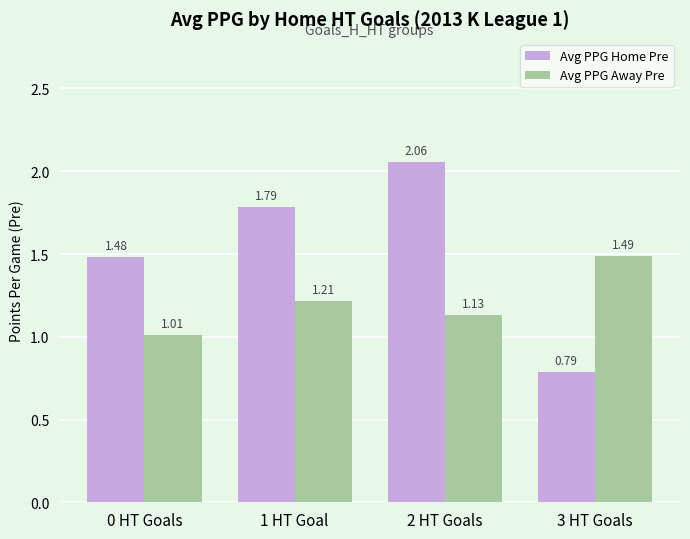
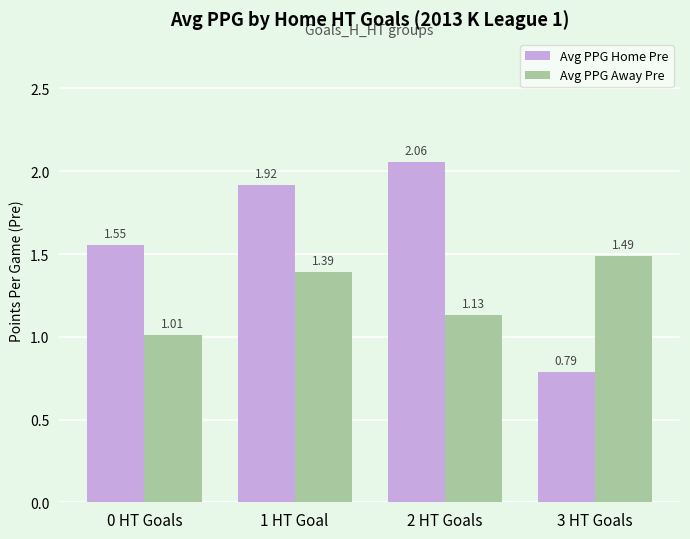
  {
    "Avg PPG Home Pre": {
-     "0 HT Goals": 1.48,
-     "1 HT Goal": 1.79,
+     "0 HT Goals": 1.55,
+     "1 HT Goal": 1.92,
      "2 HT Goals": 2.06,
      "3 HT Goals": 0.79
    },
    "Avg PPG Away Pre": {
      "0 HT Goals": 1.01,
-     "1 HT Goal": 1.21,
+     "1 HT Goal": 1.39,
      "2 HT Goals": 1.13,
      "3 HT Goals": 1.49
    }
  }
